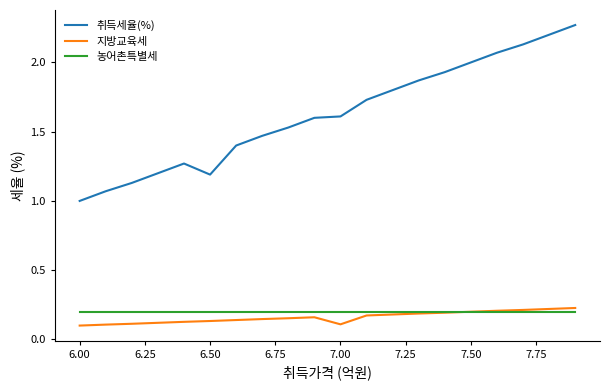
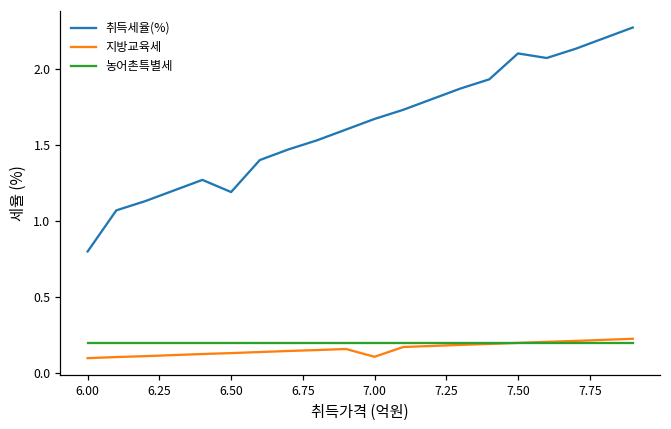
  {
    "취득세율(%)": {
-     "6.00": 1.0,
+     "6.00": 0.8,
      "6.50": 1.19,
-     "7.00": 1.61,
-     "7.50": 2.0
+     "7.00": 1.67,
+     "7.50": 2.1
    },
    "지방교육세": {
      "6.00": 0.10,
      "6.50": 0.13,
      "7.00": 0.11
    },
    "농어촌특별세": {
      "6.00": 0.20,
      "6.50": 0.20,
      "7.00": 0.20
    }
  }
